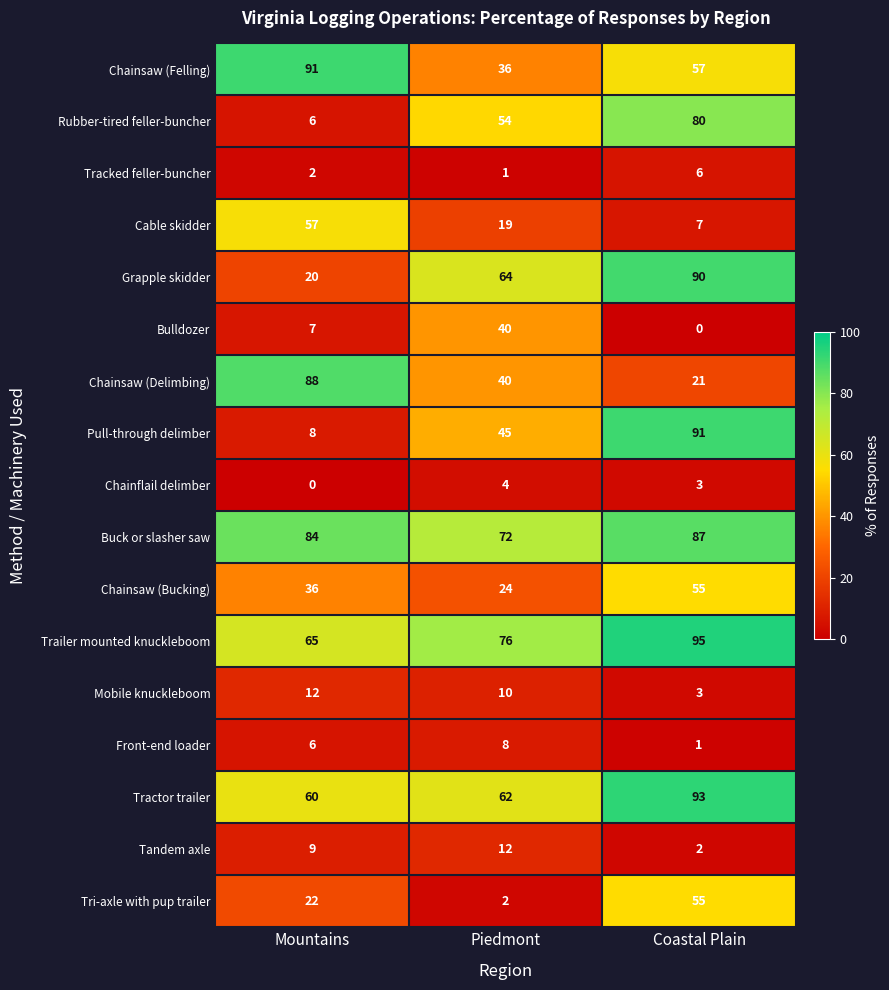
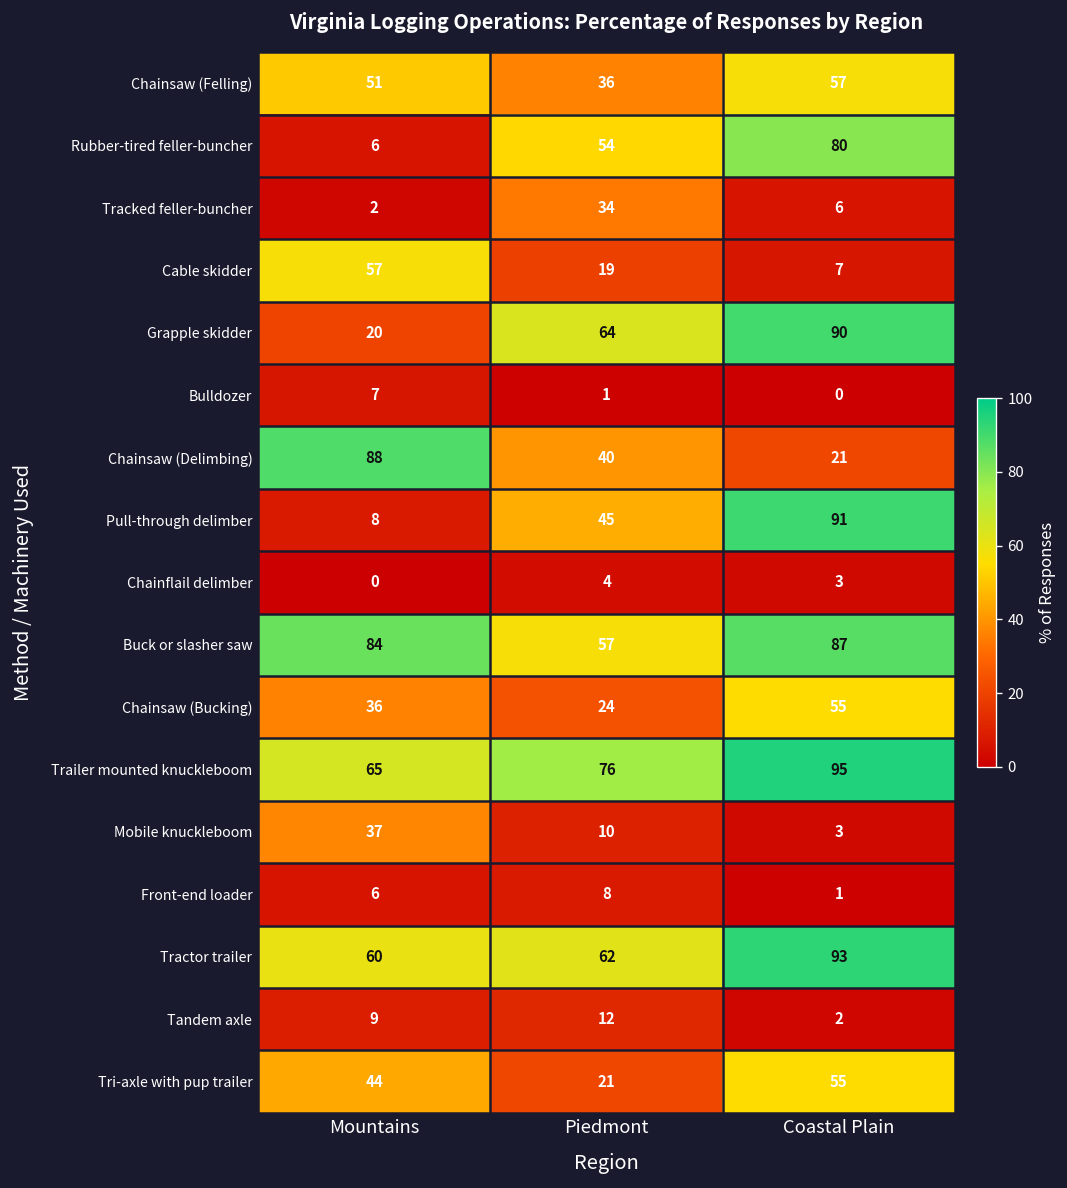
  {
    "Chainsaw (Felling)": {
-     "Mountains": 91,
+     "Mountains": 51,
      "Piedmont": 36,
      "Coastal Plain": 57
    },
    "Rubber-tired feller-buncher": {
      "Mountains": 6,
      "Piedmont": 54,
      "Coastal Plain": 80
    },
    "Tracked feller-buncher": {
      "Mountains": 2,
-     "Piedmont": 1,
+     "Piedmont": 34,
      "Coastal Plain": 6
    },
    "Cable skidder": {
      "Mountains": 57,
      "Piedmont": 19,
      "Coastal Plain": 7
    },
    "Grapple skidder": {
      "Mountains": 20,
      "Piedmont": 64,
      "Coastal Plain": 90
    },
    "Bulldozer": {
      "Mountains": 7,
-     "Piedmont": 40,
+     "Piedmont": 1,
      "Coastal Plain": 0
    },
    "Chainsaw (Delimbing)": {
      "Mountains": 88,
      "Piedmont": 40,
      "Coastal Plain": 21
    },
    "Pull-through delimber": {
      "Mountains": 8,
      "Piedmont": 45,
      "Coastal Plain": 91
    },
    "Chainflail delimber": {
      "Mountains": 0,
      "Piedmont": 4,
      "Coastal Plain": 3
    },
    "Buck or slasher saw": {
      "Mountains": 84,
-     "Piedmont": 72,
+     "Piedmont": 57,
      "Coastal Plain": 87
    },
    "Chainsaw (Bucking)": {
      "Mountains": 36,
      "Piedmont": 24,
      "Coastal Plain": 55
    },
    "Trailer mounted knuckleboom": {
      "Mountains": 65,
      "Piedmont": 76,
      "Coastal Plain": 95
    },
    "Mobile knuckleboom": {
-     "Mountains": 12,
+     "Mountains": 37,
      "Piedmont": 10,
      "Coastal Plain": 3
    },
    "Front-end loader": {
      "Mountains": 6,
      "Piedmont": 8,
      "Coastal Plain": 1
    },
    "Tractor trailer": {
      "Mountains": 60,
      "Piedmont": 62,
      "Coastal Plain": 93
    },
    "Tandem axle": {
      "Mountains": 9,
      "Piedmont": 12,
      "Coastal Plain": 2
    },
    "Tri-axle with pup trailer": {
-     "Mountains": 22,
-     "Piedmont": 2,
+     "Mountains": 44,
+     "Piedmont": 21,
      "Coastal Plain": 55
    }
  }
